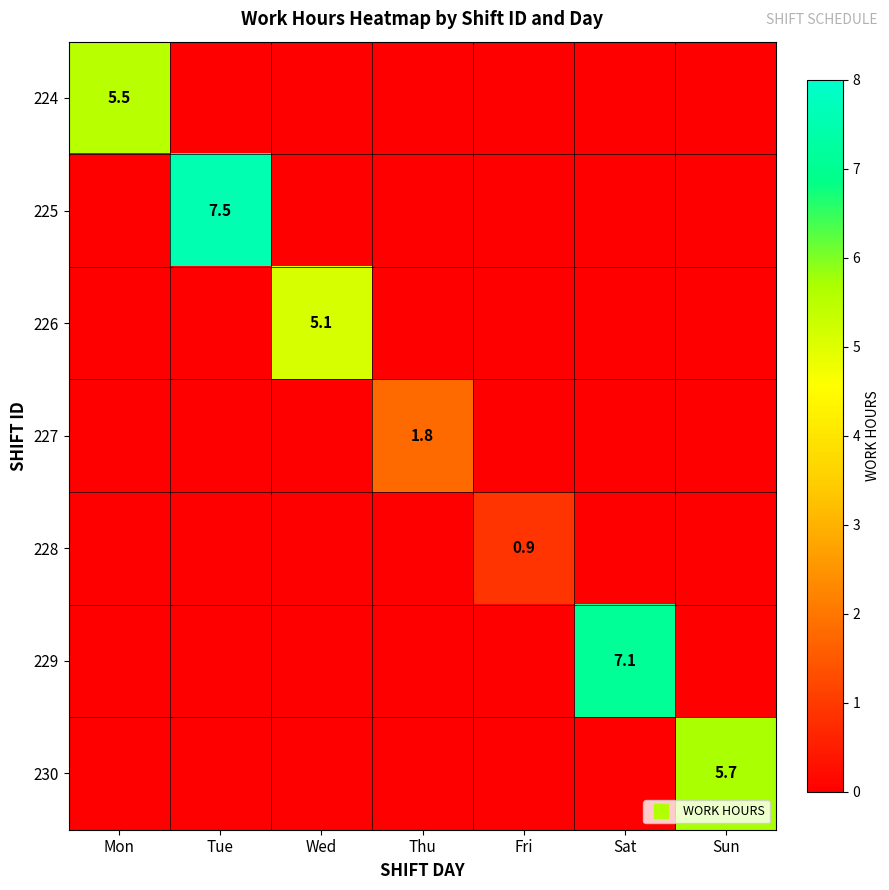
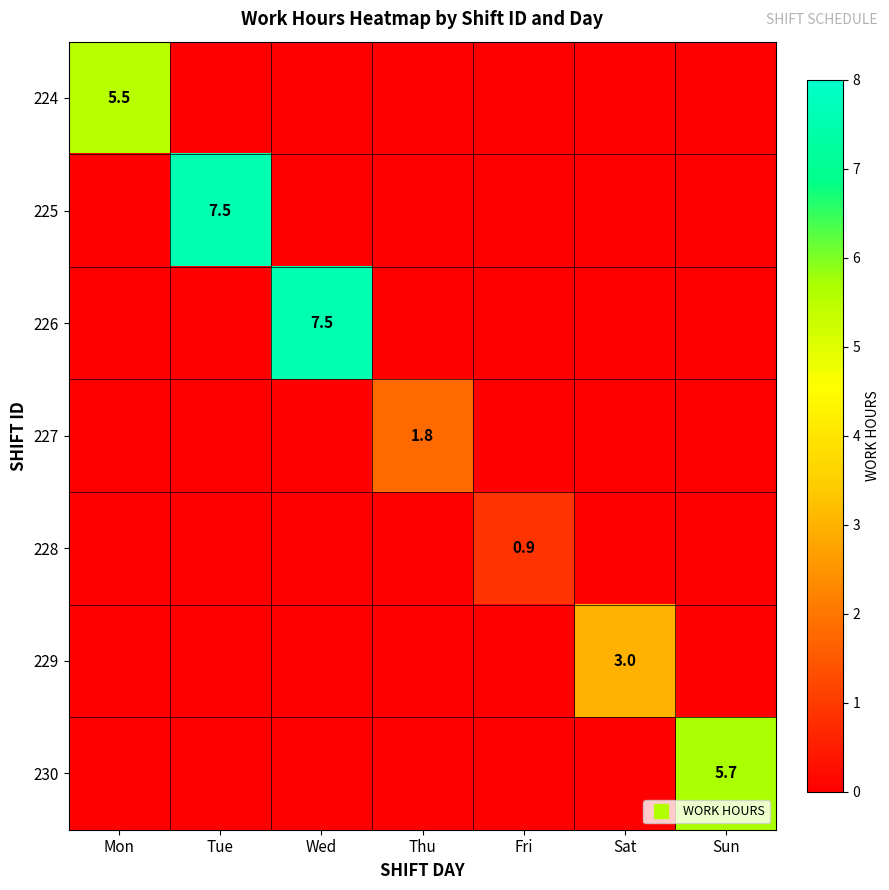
  {
    "224": {
      "Mon": 5.5
    },
    "225": {
      "Tue": 7.5
    },
    "226": {
-     "Wed": 5.1
+     "Wed": 7.5
    },
    "227": {
      "Thu": 1.8
    },
    "228": {
      "Fri": 0.9
    },
    "229": {
-     "Sat": 7.1
+     "Sat": 3.0
    },
    "230": {
      "Sun": 5.7
    }
  }
